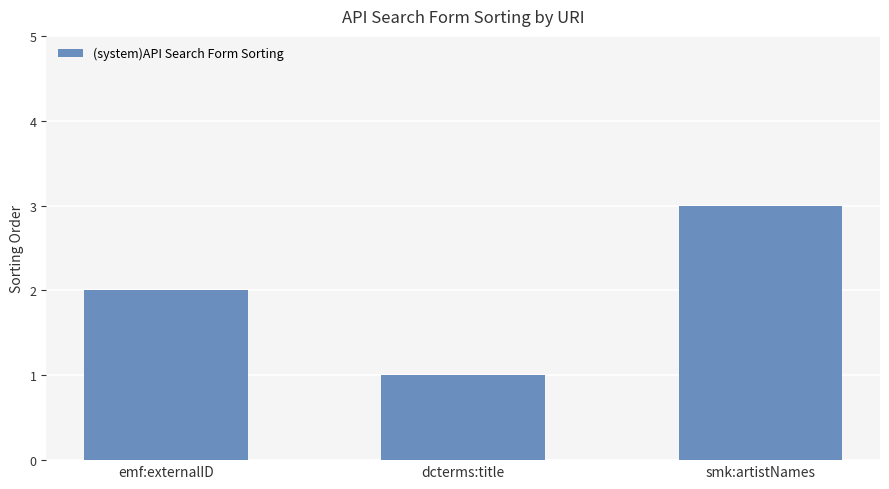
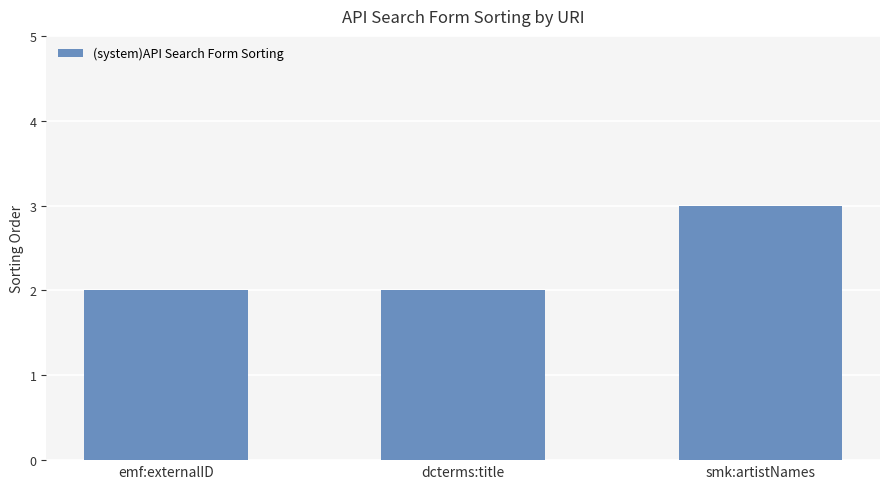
  {
    "emf:externalID": 2,
-   "dcterms:title": 1,
+   "dcterms:title": 2,
    "smk:artistNames": 3
  }
